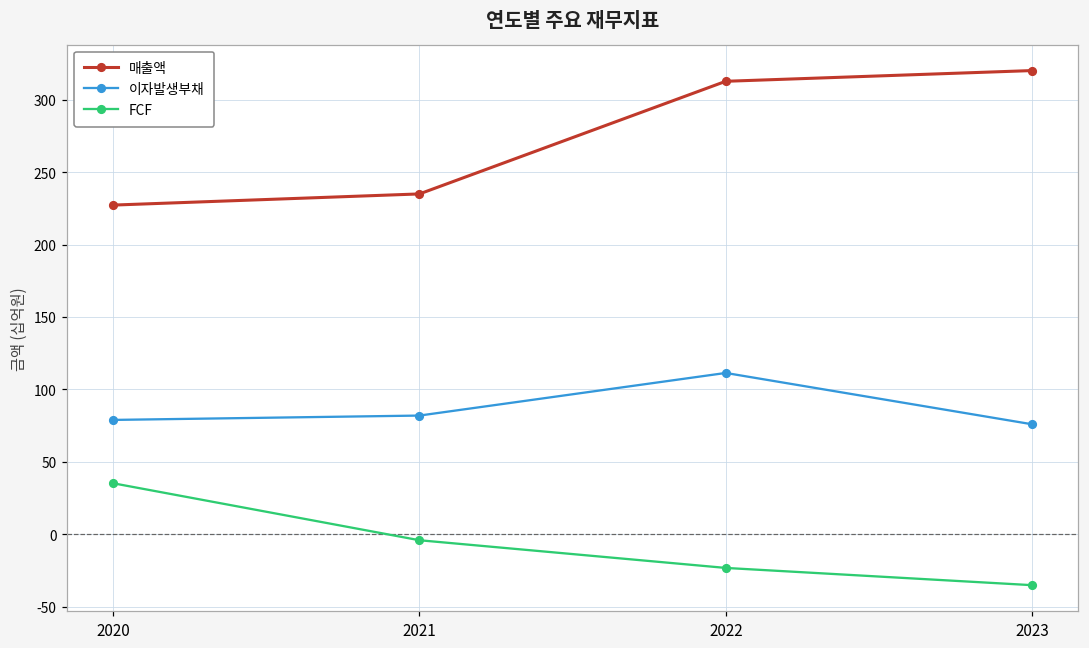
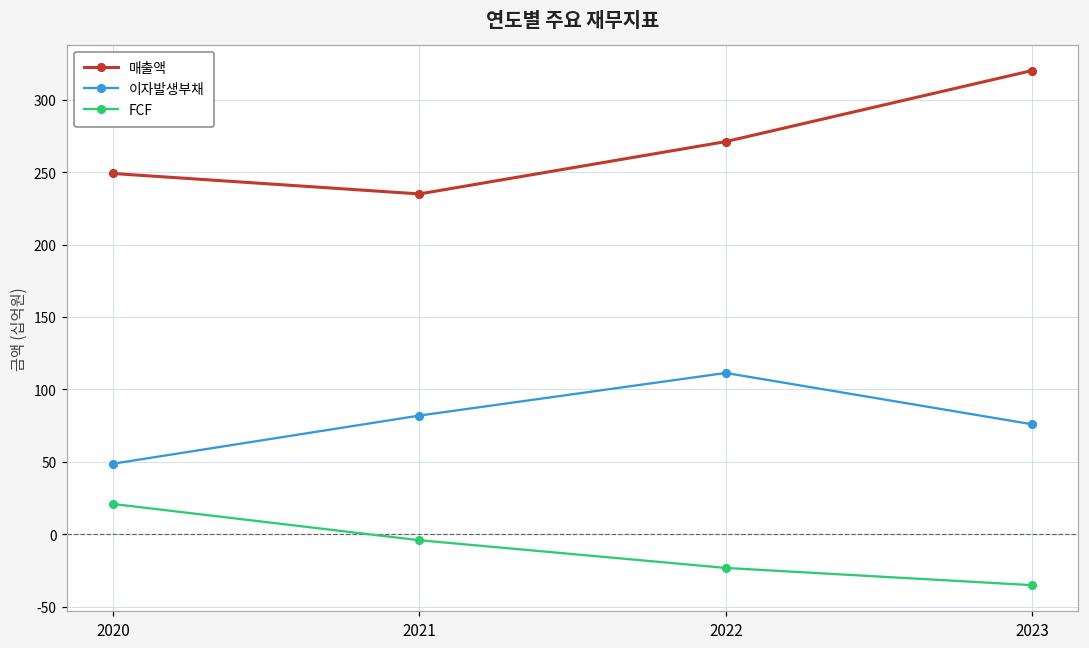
  {
    "매출액": {
-     "2020": 227,
+     "2020": 249,
      "2021": 235,
-     "2022": 313,
+     "2022": 271,
      "2023": 320
    },
    "이자발생부채": {
-     "2020": 79,
+     "2020": 49,
      "2021": 82,
      "2022": 111,
      "2023": 76
    },
    "FCF": {
-     "2020": 35,
+     "2020": 21,
      "2021": -4,
      "2022": -23,
      "2023": -35
    }
  }
